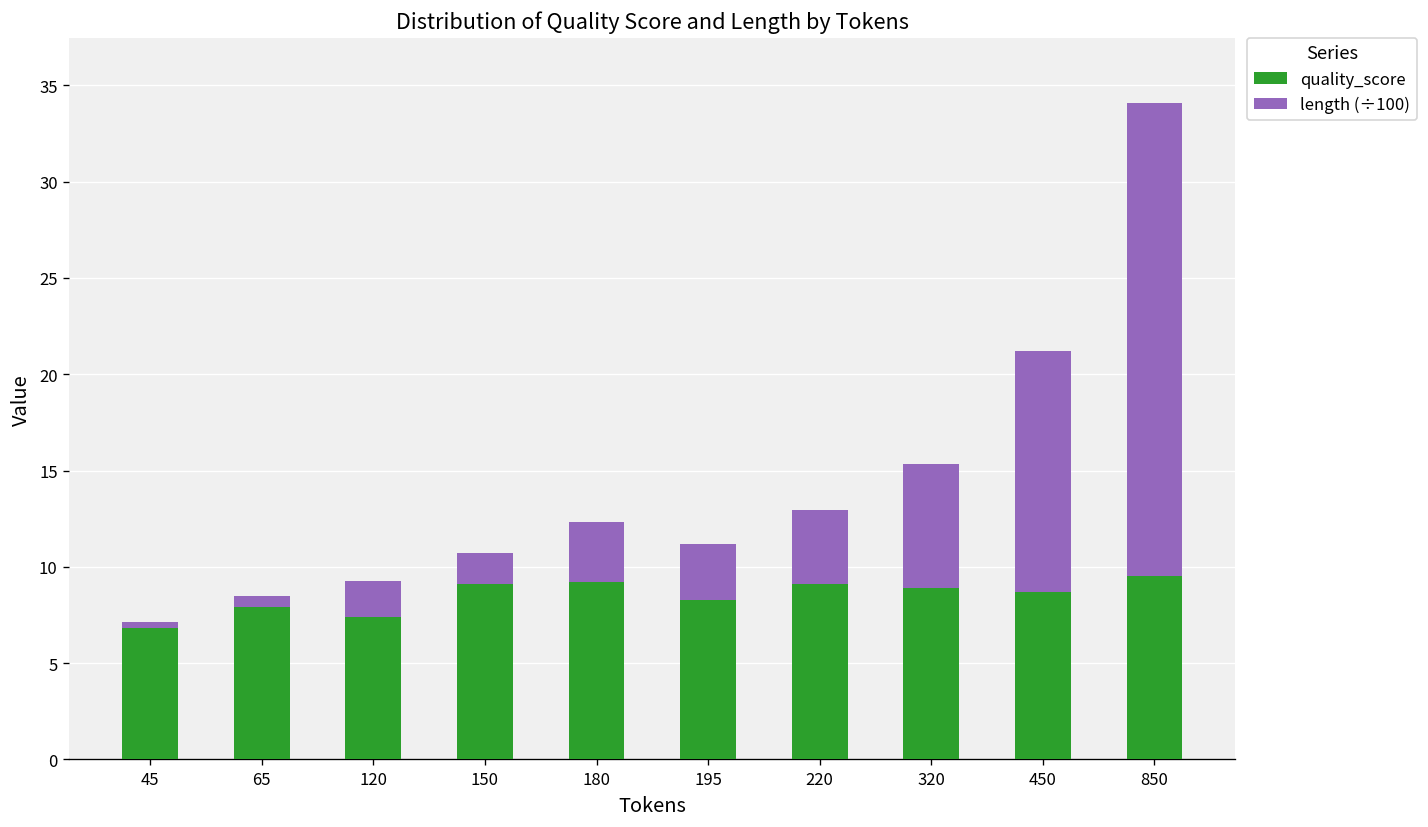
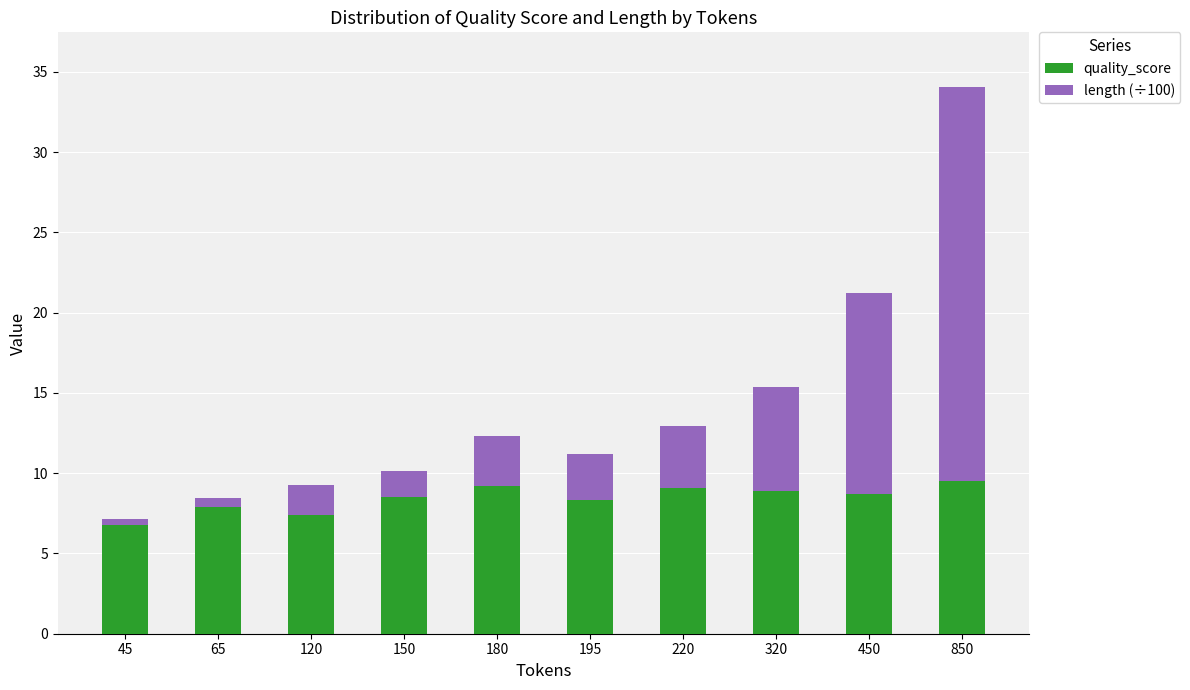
  {
    "quality_score": {
      "45": 6.8,
      "65": 7.9,
      "120": 7.4,
-     "150": 9.1,
+     "150": 8.5,
      "180": 9.2,
      "195": 8.3,
      "220": 9.1,
      "320": 8.9,
      "450": 8.7,
      "850": 9.5
    },
    "length (÷100)": {
      "45": 0.3,
      "65": 0.6,
      "120": 1.9,
      "150": 1.6,
      "180": 3.1,
      "195": 2.9,
      "220": 3.9,
      "320": 6.5,
      "450": 12.5,
      "850": 24.6
    }
  }
